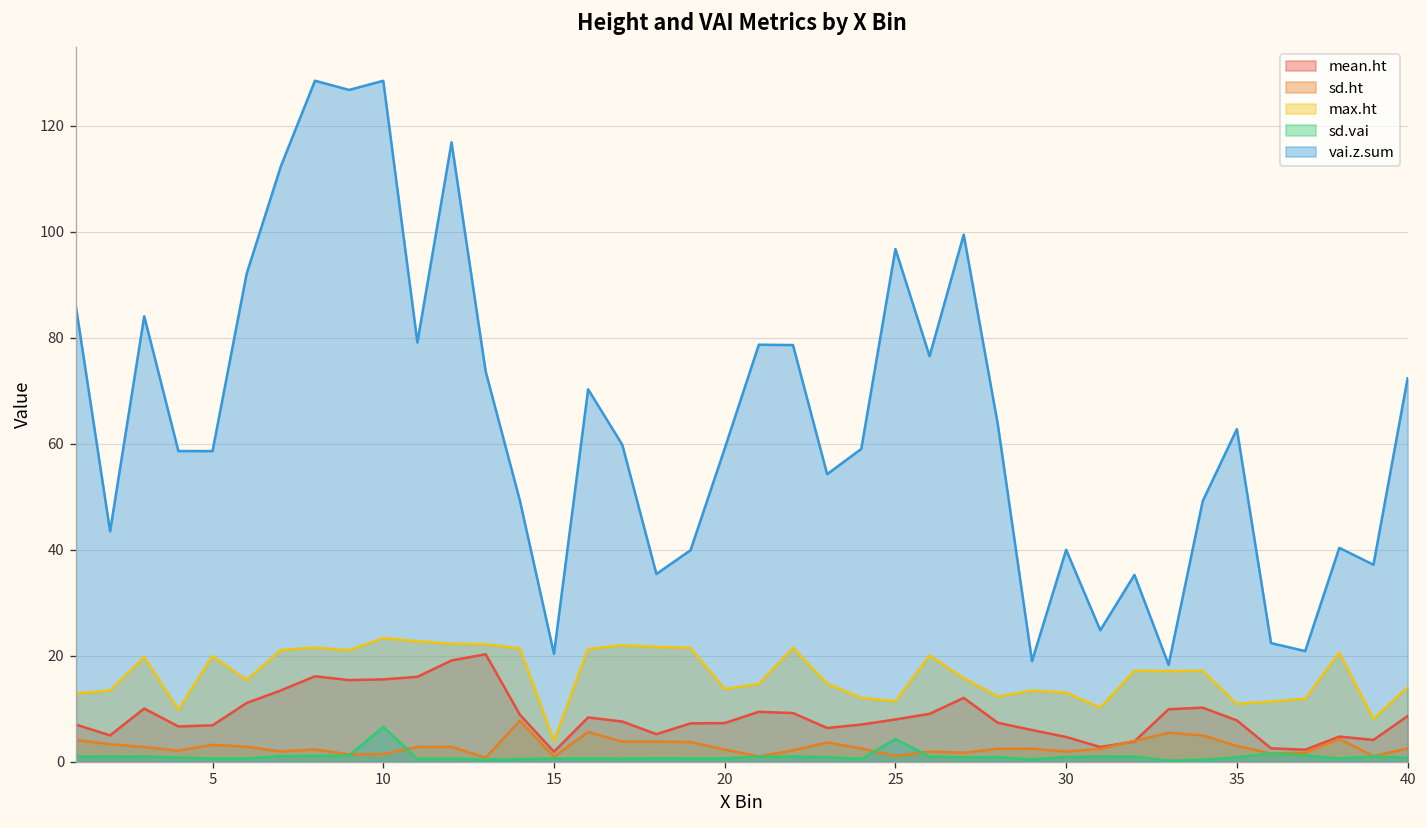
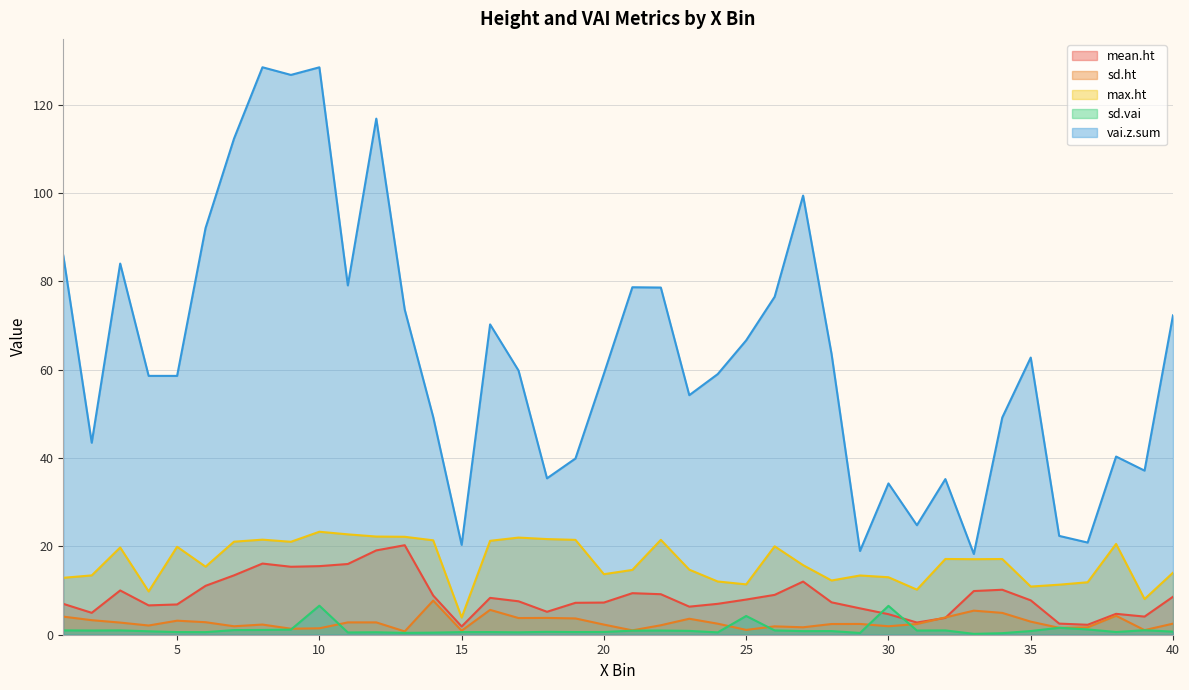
  {
    "sd.vai": {
      "5": 1,
      "10": 7,
      "20": 1,
      "25": 4,
-     "30": 1,
+     "30": 7,
      "35": 1,
      "40": 1
    },
    "vai.z.sum": {
      "5": 59,
      "10": 128,
      "15": 20,
      "20": 59,
-     "25": 97,
-     "30": 40,
+     "25": 67,
+     "30": 34,
      "35": 63,
      "40": 72
    }
  }
